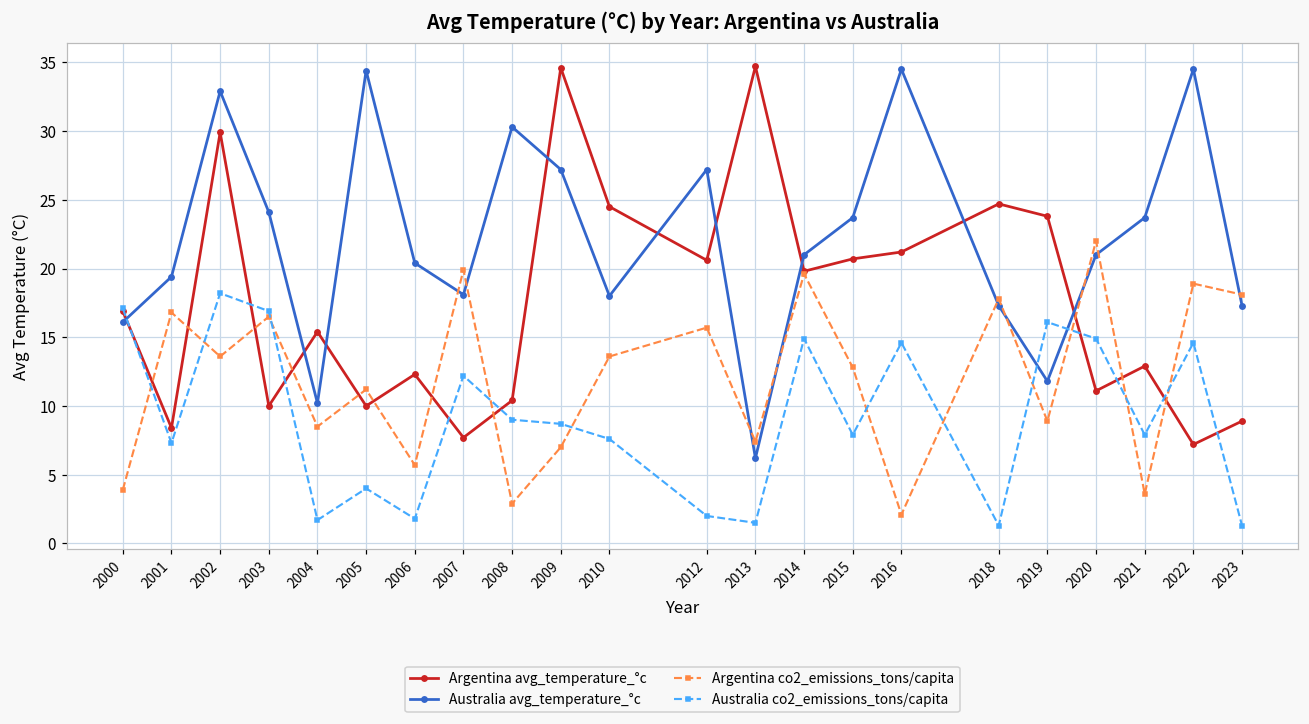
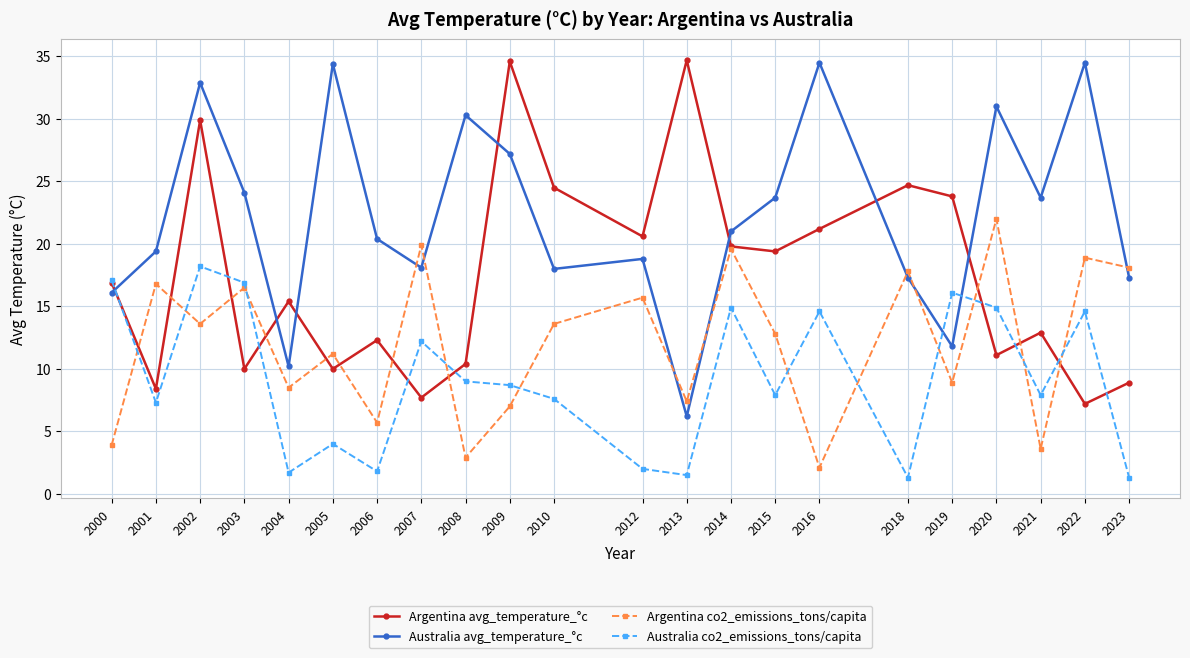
  {
    "Argentina avg_temperature_°c": {
      "2001": 8.4,
      "2002": 29.9,
      "2003": 10.0,
      "2004": 15.4,
      "2005": 10.0,
      "2006": 12.3,
      "2007": 7.7,
      "2008": 10.4,
      "2009": 34.6,
      "2010": 24.5,
      "2012": 20.6,
      "2013": 34.7,
-     "2015": 20.7,
+     "2015": 19.4,
      "2016": 21.2,
      "2018": 24.7,
      "2019": 23.8,
      "2020": 11.1,
      "2021": 12.9,
      "2022": 7.2,
      "2023": 8.9
    },
    "Australia avg_temperature_°c": {
      "2000": 16.1,
      "2001": 19.4,
      "2002": 32.9,
      "2003": 24.1,
      "2004": 10.2,
      "2005": 34.4,
      "2006": 20.4,
      "2007": 18.1,
      "2008": 30.3,
      "2009": 27.2,
      "2010": 18.0,
-     "2012": 27.2,
+     "2012": 18.8,
      "2013": 6.2,
      "2014": 21.0,
      "2015": 23.7,
      "2016": 34.5,
      "2018": 17.3,
      "2019": 11.8,
-     "2020": 21,
+     "2020": 31,
      "2021": 23.7,
      "2022": 34.5,
      "2023": 17.3
    },
    "Argentina co2_emissions_tons/capita": {
      "2000": 3.9,
      "2001": 16.8,
      "2002": 13.6,
      "2003": 16.5,
      "2004": 8.5,
      "2005": 11.2,
      "2006": 5.7,
      "2007": 19.9,
      "2008": 2.9,
      "2009": 7.0,
      "2010": 13.6,
      "2012": 15.7,
      "2013": 7.4,
      "2015": 12.8,
      "2016": 2.1,
      "2018": 17.8,
      "2019": 8.9,
      "2020": 22.0,
      "2021": 3.6,
      "2022": 18.9,
      "2023": 18.1
    },
    "Australia co2_emissions_tons/capita": {
      "2001": 7.3,
      "2002": 18.2,
      "2003": 16.9,
      "2004": 1.7,
      "2005": 4.0,
      "2006": 1.8,
      "2007": 12.2,
      "2008": 9.0,
      "2009": 8.7,
      "2010": 7.6,
      "2012": 2.0,
      "2013": 1.5,
      "2014": 14.9,
      "2015": 7.9,
      "2016": 14.6,
      "2018": 1.3,
      "2019": 16.1,
      "2020": 14.9,
      "2021": 7.9,
      "2022": 14.6,
      "2023": 1.3
    }
  }
